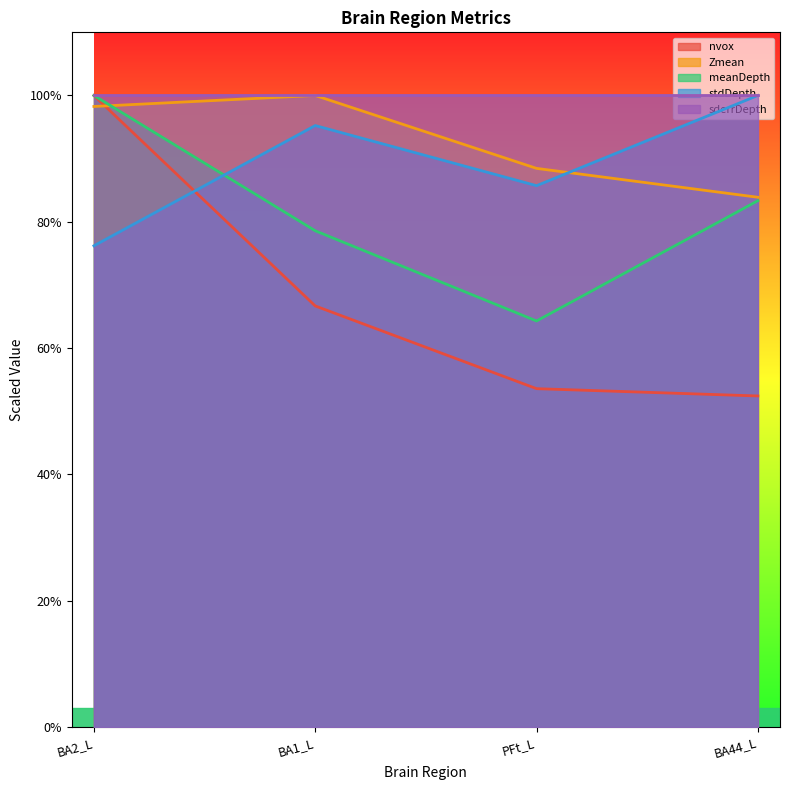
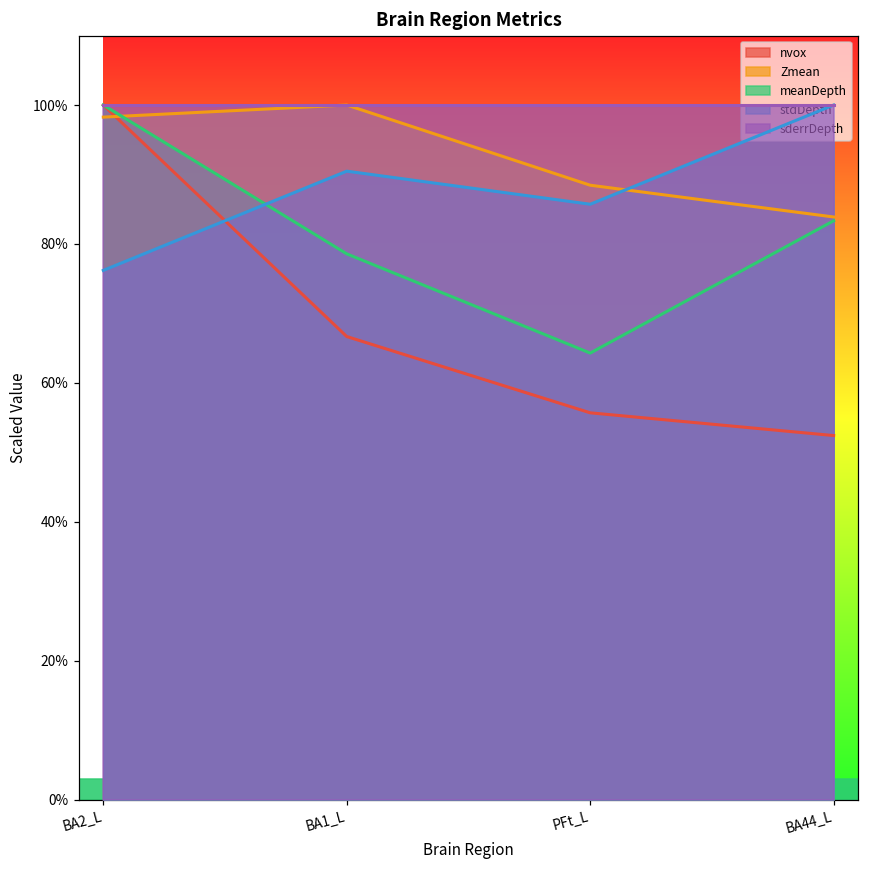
  {
    "nvox": {
      "BA1_L": "67%",
-     "PFt_L": "54%",
+     "PFt_L": "56%",
      "BA44_L": "52%"
    },
    "Zmean": {
      "BA2_L": "98%",
      "PFt_L": "88%",
      "BA44_L": "84%"
    },
    "meanDepth": {
      "BA1_L": "79%",
      "PFt_L": "64%",
      "BA44_L": "83%"
    },
    "stdDepth": {
      "BA2_L": "76%",
-     "BA1_L": "95%",
+     "BA1_L": "90%",
      "PFt_L": "86%"
    },
    "sderrDepth": {
      "PFt_L": "100%"
    }
  }
